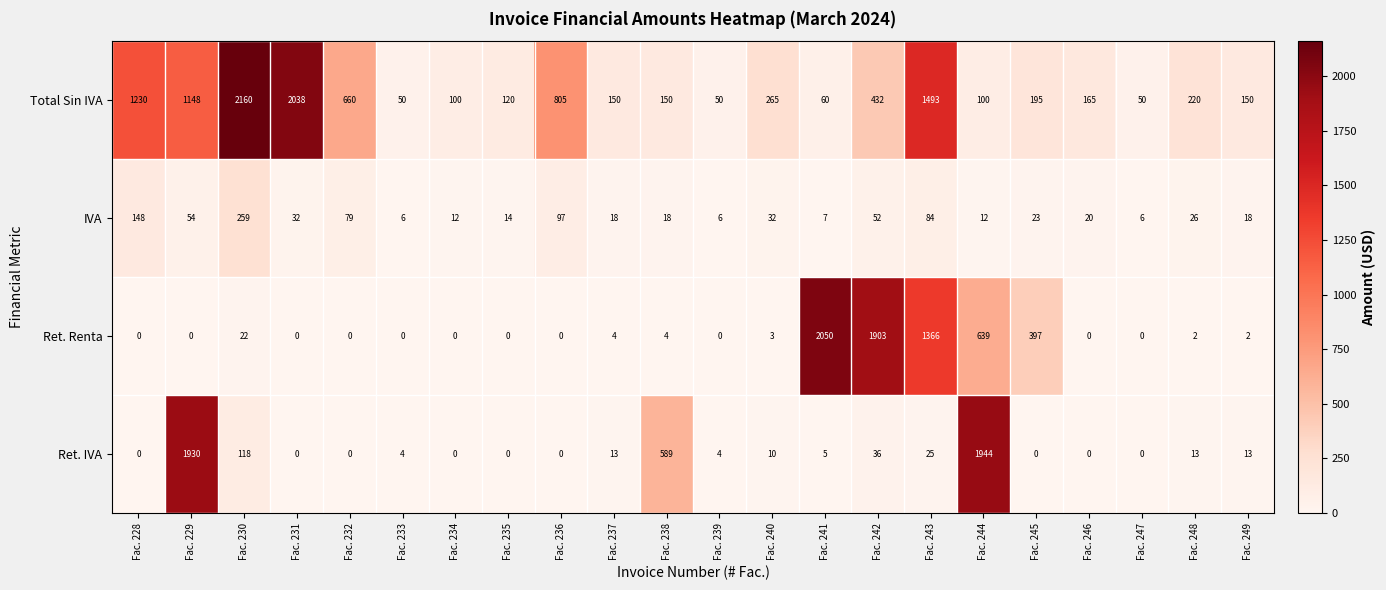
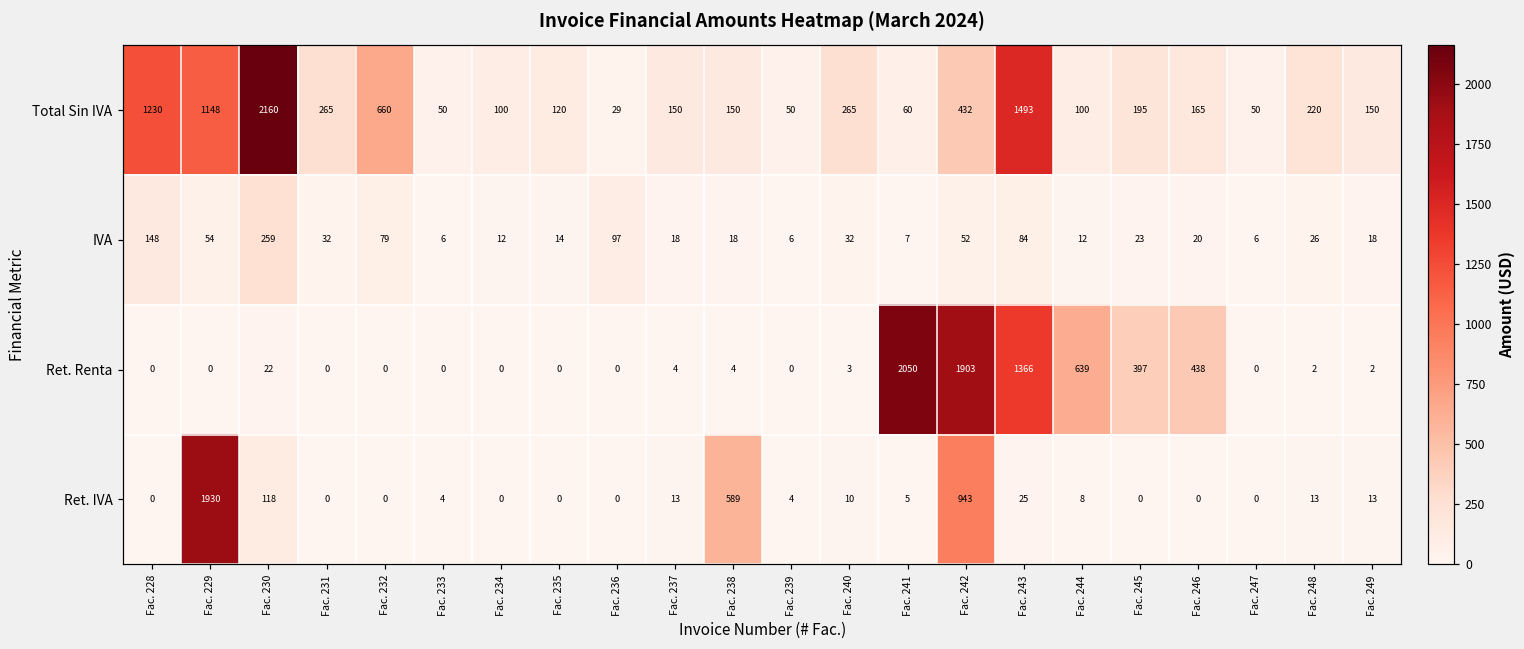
  {
    "Total Sin IVA": {
      "Fac. 228": 1230,
      "Fac. 229": 1148,
      "Fac. 230": 2160,
-     "Fac. 231": 2038,
+     "Fac. 231": 265,
      "Fac. 232": 660,
      "Fac. 233": 50,
      "Fac. 234": 100,
      "Fac. 235": 120,
-     "Fac. 236": 805,
+     "Fac. 236": 29,
      "Fac. 237": 150,
      "Fac. 238": 150,
      "Fac. 239": 50,
      "Fac. 240": 265,
      "Fac. 241": 60,
      "Fac. 242": 432,
      "Fac. 243": 1493,
      "Fac. 244": 100,
      "Fac. 245": 195,
      "Fac. 246": 165,
      "Fac. 247": 50,
      "Fac. 248": 220,
      "Fac. 249": 150
    },
    "IVA": {
      "Fac. 228": 148,
      "Fac. 229": 54,
      "Fac. 230": 259,
      "Fac. 231": 32,
      "Fac. 232": 79,
      "Fac. 233": 6,
      "Fac. 234": 12,
      "Fac. 235": 14,
      "Fac. 236": 97,
      "Fac. 237": 18,
      "Fac. 238": 18,
      "Fac. 239": 6,
      "Fac. 240": 32,
      "Fac. 241": 7,
      "Fac. 242": 52,
      "Fac. 243": 84,
      "Fac. 244": 12,
      "Fac. 245": 23,
      "Fac. 246": 20,
      "Fac. 247": 6,
      "Fac. 248": 26,
      "Fac. 249": 18
    },
    "Ret. Renta": {
      "Fac. 228": 0,
      "Fac. 229": 0,
      "Fac. 230": 22,
      "Fac. 231": 0,
      "Fac. 232": 0,
      "Fac. 233": 0,
      "Fac. 234": 0,
      "Fac. 235": 0,
      "Fac. 236": 0,
      "Fac. 237": 4,
      "Fac. 238": 4,
      "Fac. 239": 0,
      "Fac. 240": 3,
      "Fac. 241": 2050,
      "Fac. 242": 1903,
      "Fac. 243": 1366,
      "Fac. 244": 639,
      "Fac. 245": 397,
-     "Fac. 246": 0,
+     "Fac. 246": 438,
      "Fac. 247": 0,
      "Fac. 248": 2,
      "Fac. 249": 2
    },
    "Ret. IVA": {
      "Fac. 228": 0,
      "Fac. 229": 1930,
      "Fac. 230": 118,
      "Fac. 231": 0,
      "Fac. 232": 0,
      "Fac. 233": 4,
      "Fac. 234": 0,
      "Fac. 235": 0,
      "Fac. 236": 0,
      "Fac. 237": 13,
      "Fac. 238": 589,
      "Fac. 239": 4,
      "Fac. 240": 10,
      "Fac. 241": 5,
-     "Fac. 242": 36,
+     "Fac. 242": 943,
      "Fac. 243": 25,
-     "Fac. 244": 1944,
+     "Fac. 244": 8,
      "Fac. 245": 0,
      "Fac. 246": 0,
      "Fac. 247": 0,
      "Fac. 248": 13,
      "Fac. 249": 13
    }
  }
